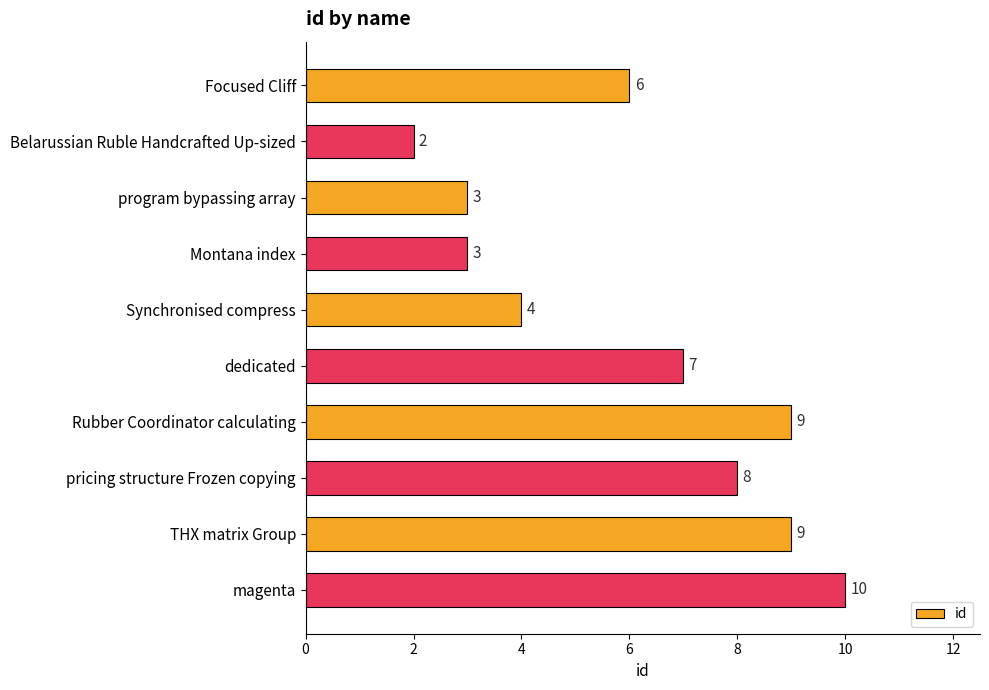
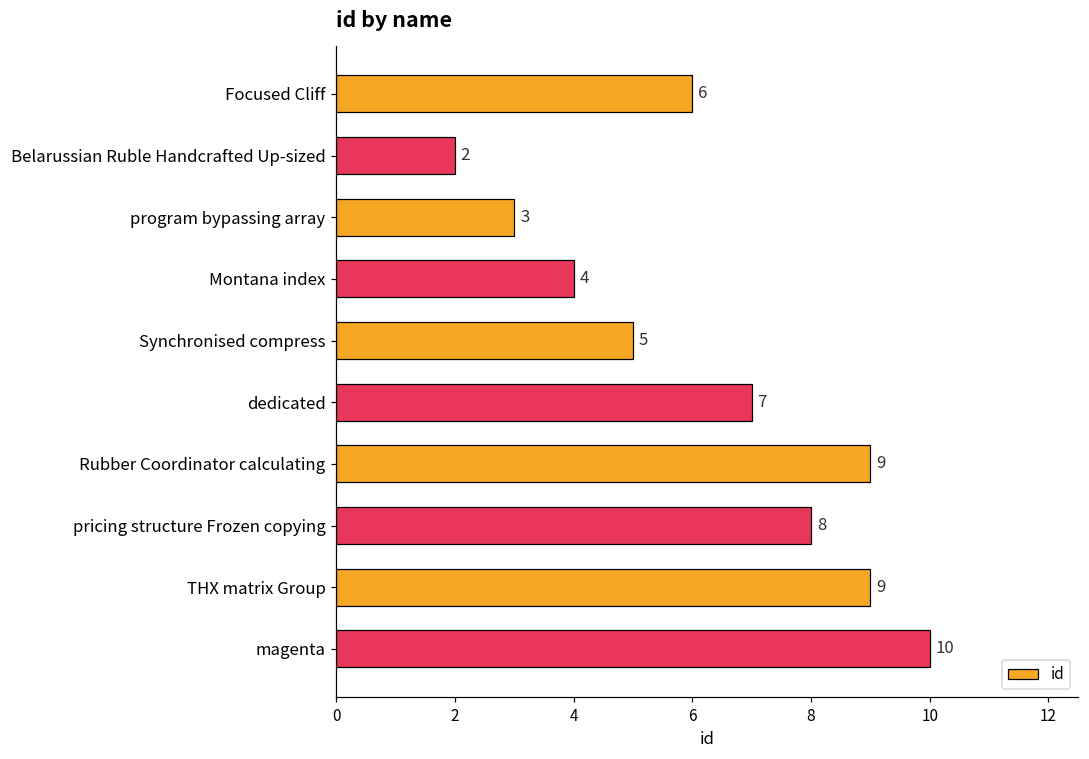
  {
    "Focused Cliff": 6,
    "Belarussian Ruble Handcrafted Up-sized": 2,
    "program bypassing array": 3,
-   "Montana index": 3,
-   "Synchronised compress": 4,
+   "Montana index": 4,
+   "Synchronised compress": 5,
    "dedicated": 7,
    "Rubber Coordinator calculating": 9,
    "pricing structure Frozen copying": 8,
    "THX matrix Group": 9,
    "magenta": 10
  }
